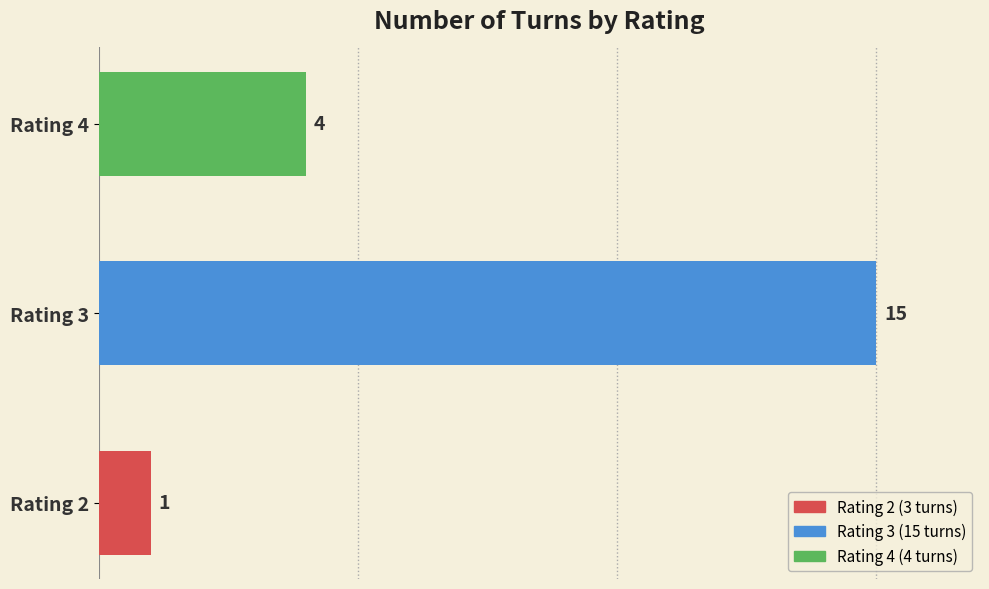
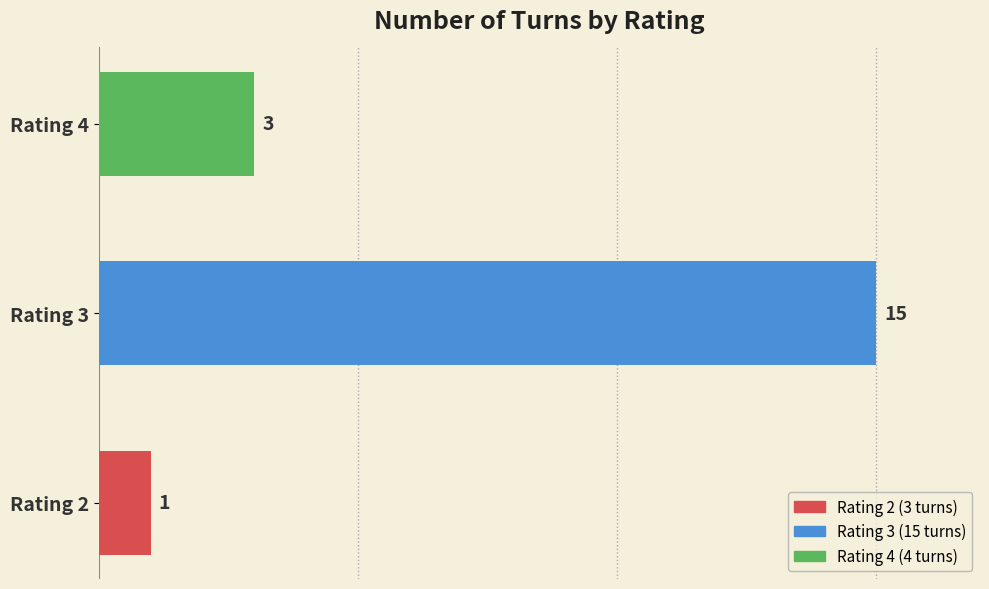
  {
-   "Rating 4": 4,
+   "Rating 4": 3,
    "Rating 3": 15,
    "Rating 2": 1
  }
